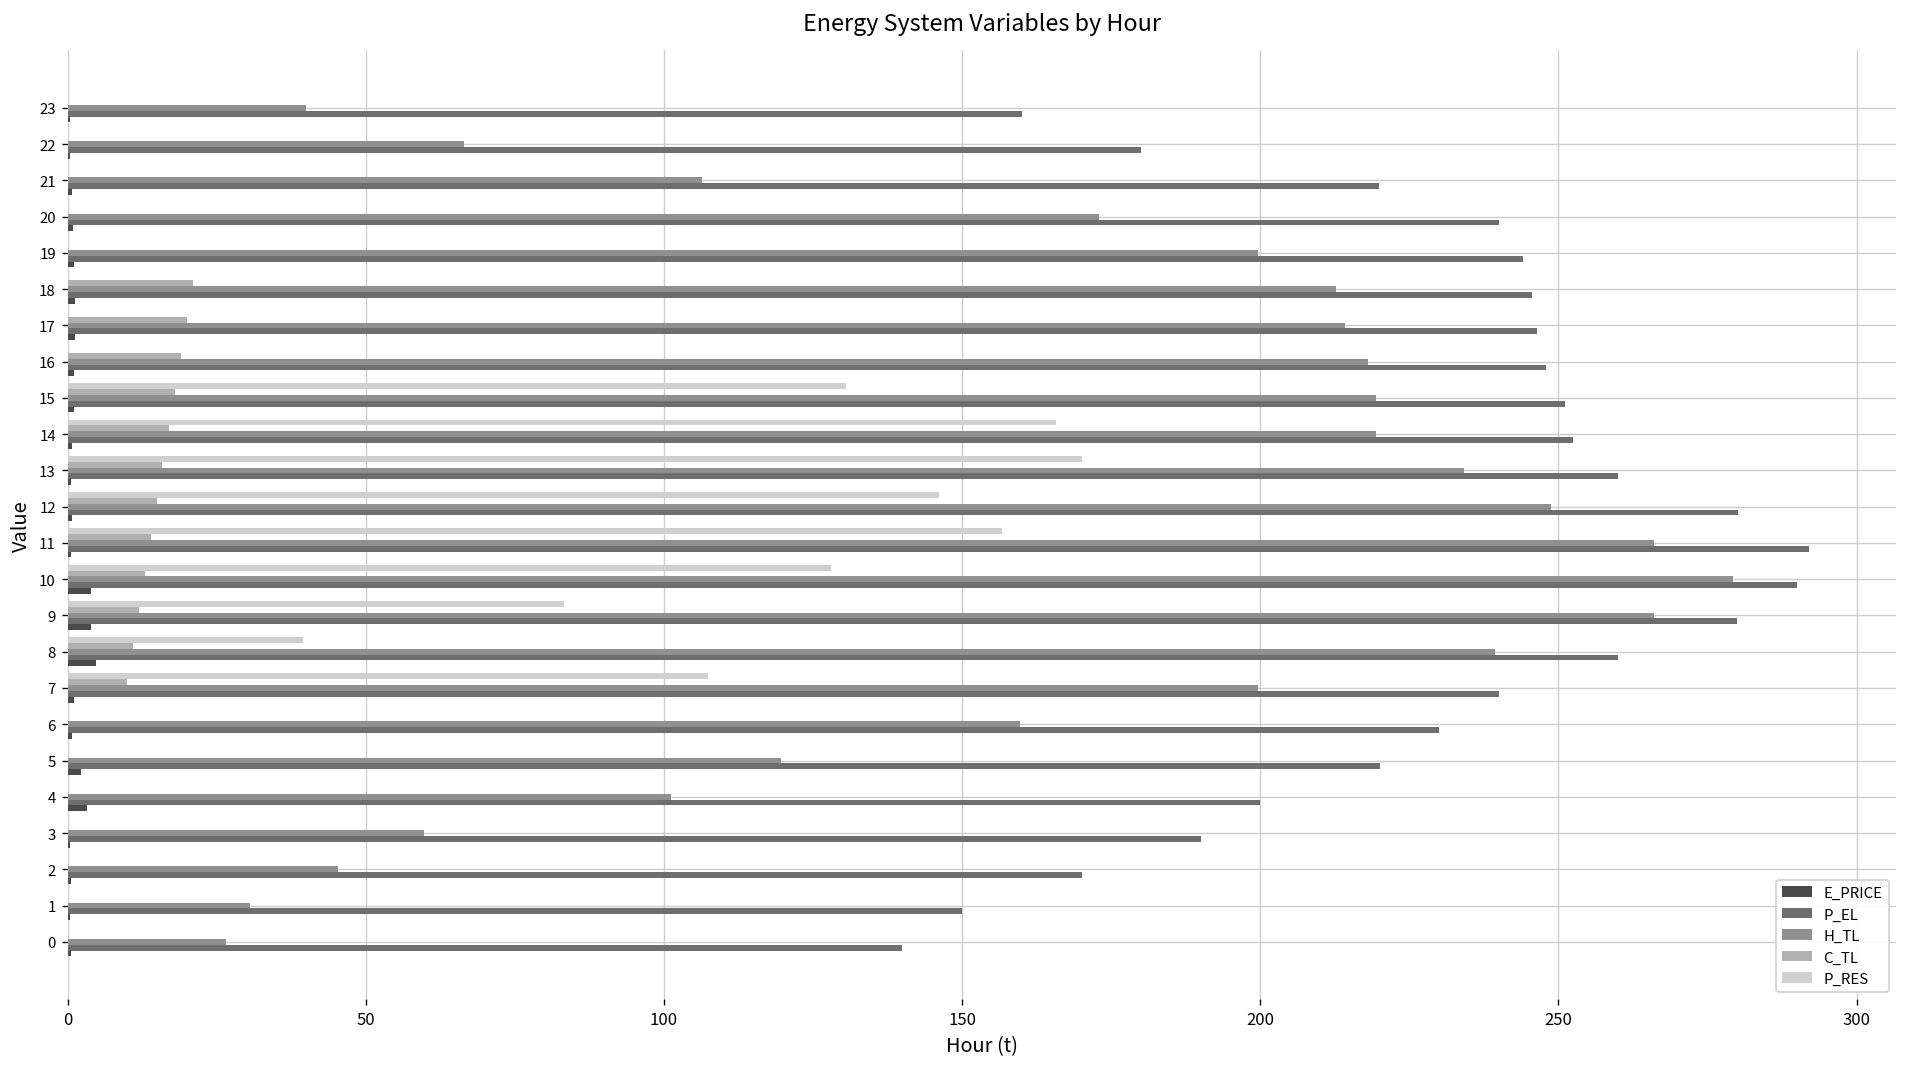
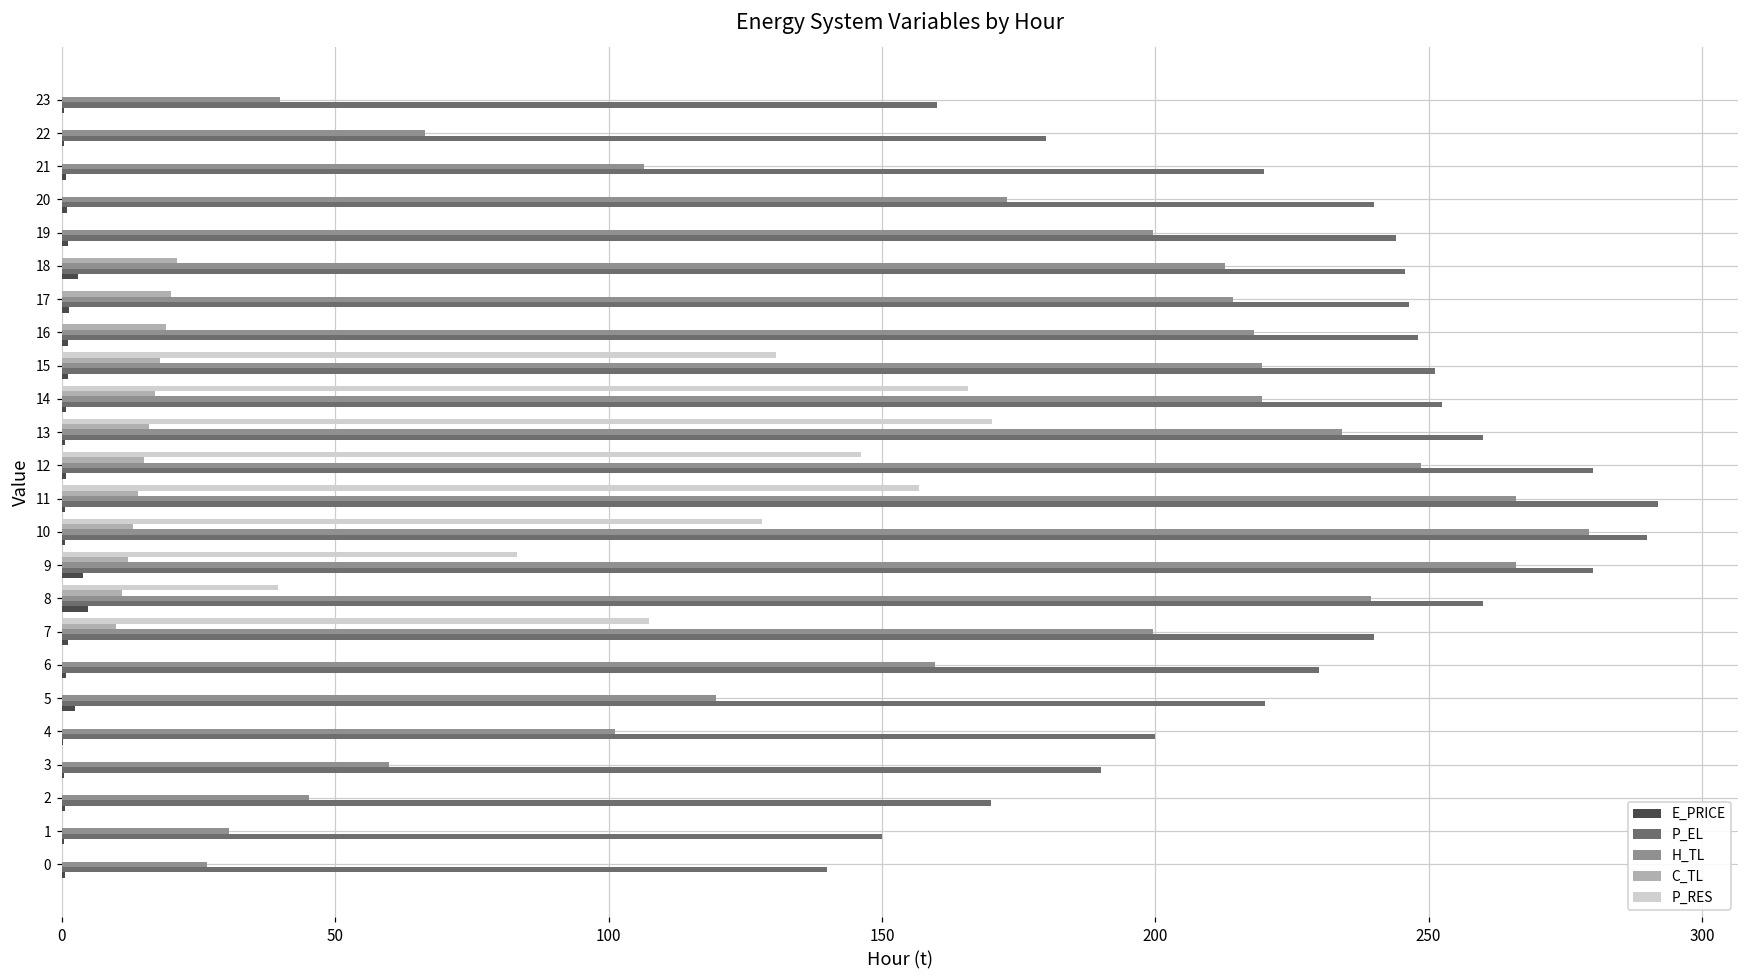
  {
    "E_PRICE": {
      "21": 1,
      "20": 1,
      "19": 1,
-     "18": 1,
+     "18": 3,
      "17": 1,
      "16": 1,
      "15": 1,
      "14": 1,
      "13": 1,
      "12": 1,
      "11": 1,
-     "10": 4,
+     "10": 1,
      "9": 4,
      "8": 5,
      "7": 1,
      "6": 1,
      "5": 2,
-     "4": 3,
+     "4": 0,
      "2": 1,
      "0": 1
    }
  }
